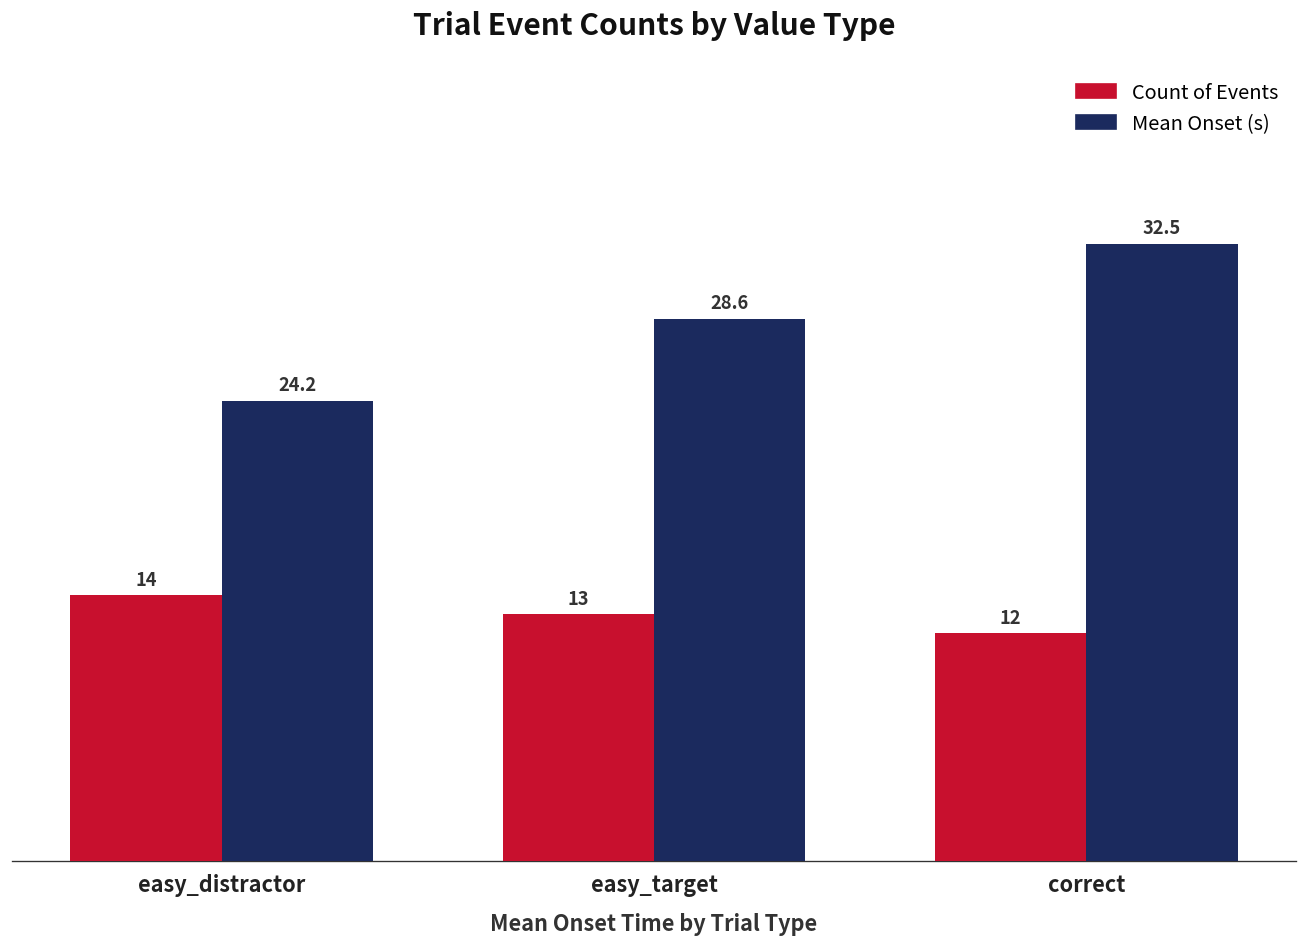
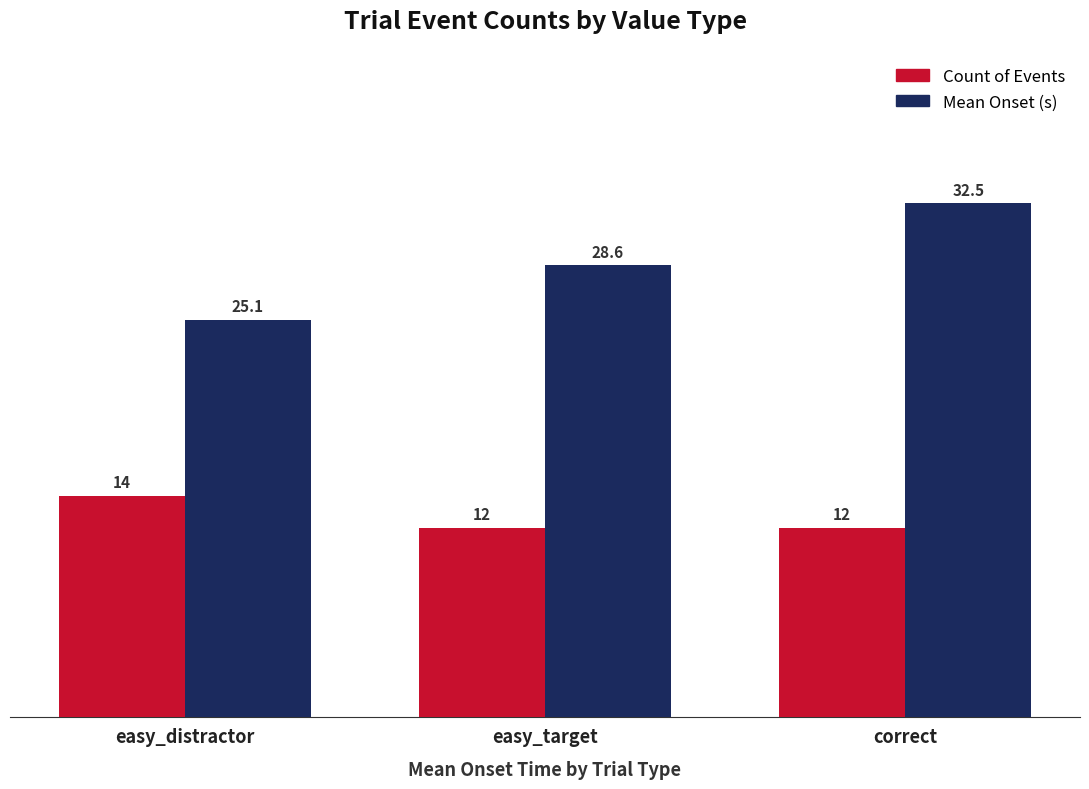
  {
    "Count of Events": {
      "easy_distractor": 14,
-     "easy_target": 13,
+     "easy_target": 12,
      "correct": 12
    },
    "Mean Onset (s)": {
-     "easy_distractor": 24.2,
+     "easy_distractor": 25.1,
      "easy_target": 28.6,
      "correct": 32.5
    }
  }
